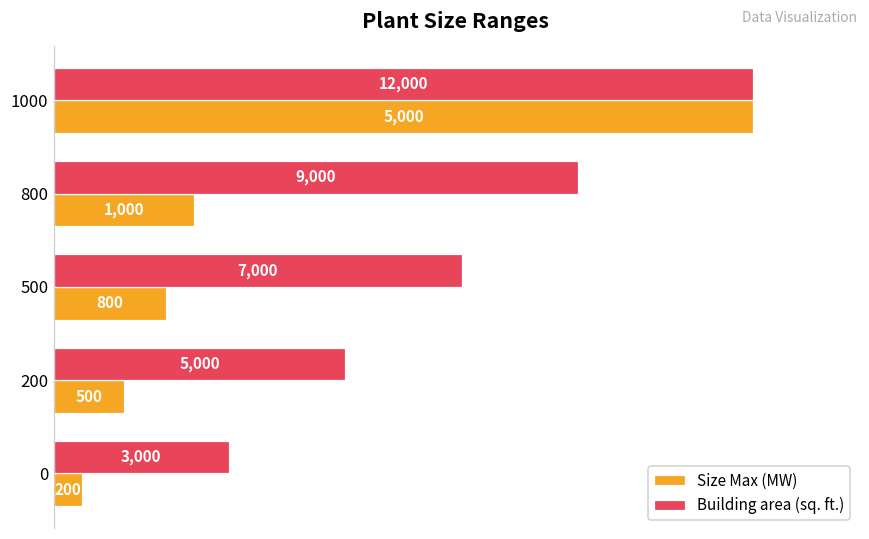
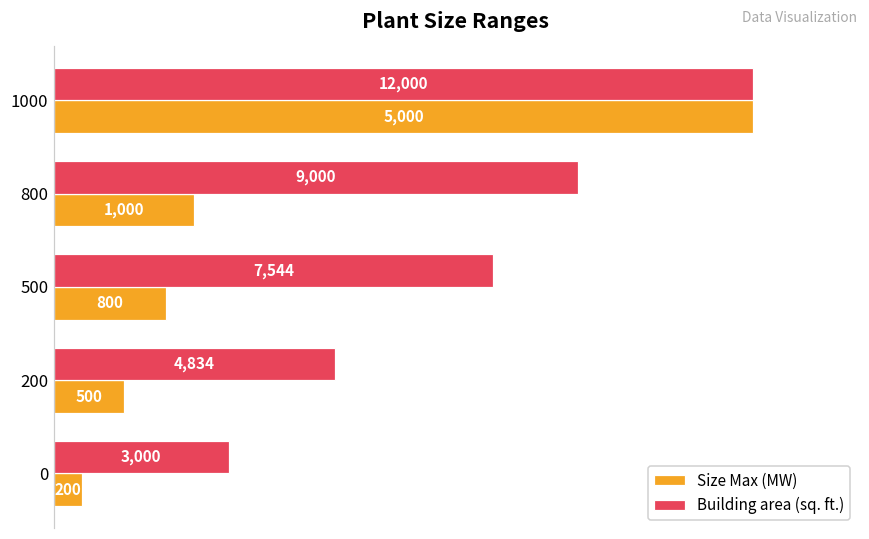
  {
    "Building area (sq. ft.)": {
-     "500": "7,000",
-     "200": "5,000"
+     "500": "7,544",
+     "200": "4,834"
    }
  }
